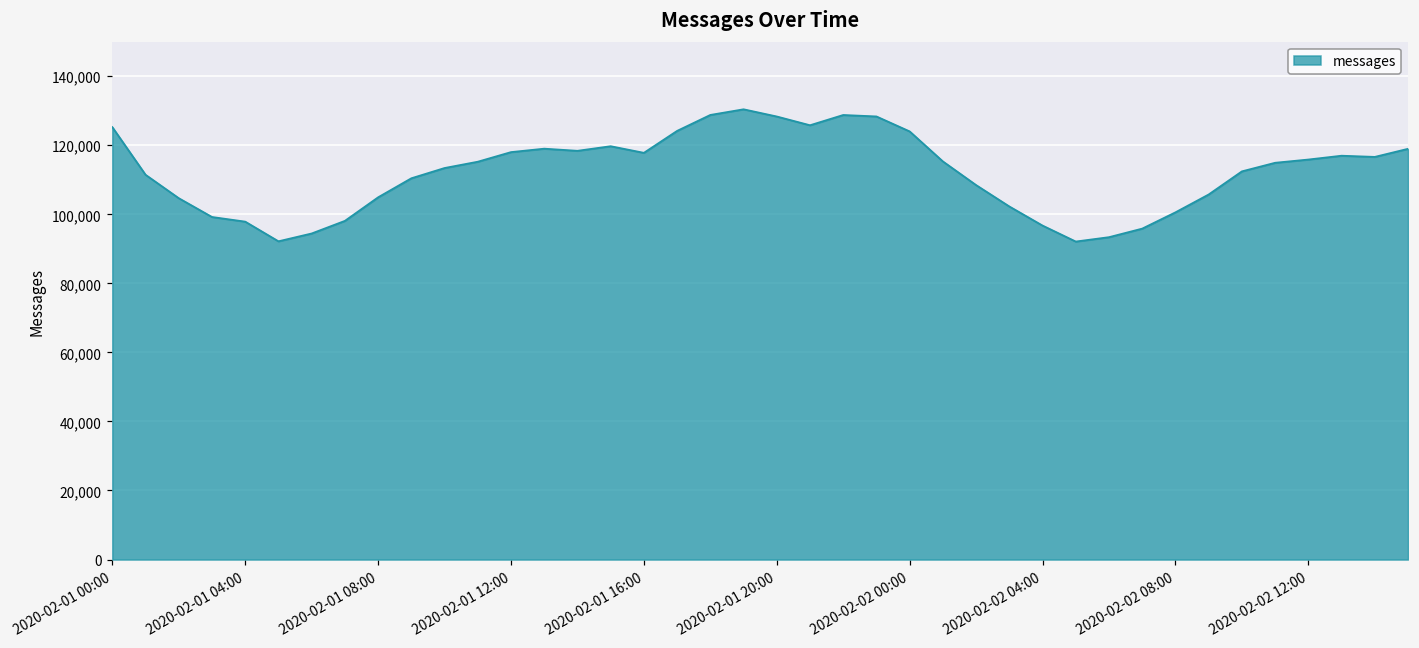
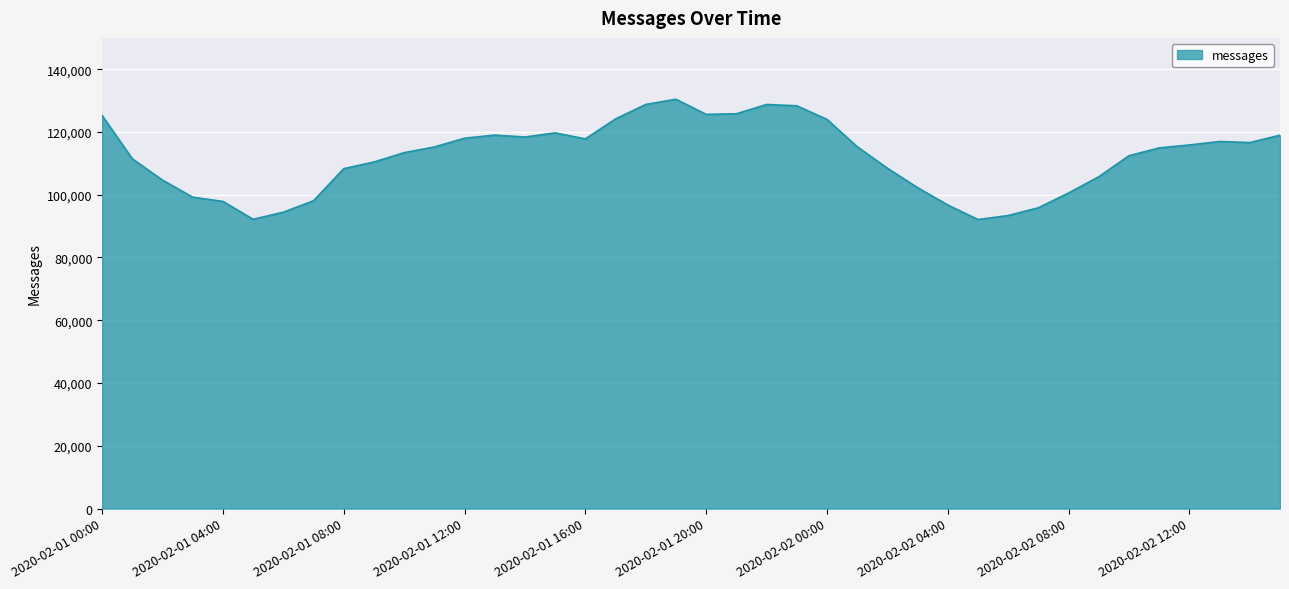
  {
    "2020-02-01 00:00": "125,000",
    "2020-02-01 04:00": "98,000",
-   "2020-02-01 08:00": "105,000",
+   "2020-02-01 08:00": "108,000",
    "2020-02-01 12:00": "118,000",
    "2020-02-01 16:00": "118,000",
-   "2020-02-01 20:00": "128,000",
+   "2020-02-01 20:00": "126,000",
    "2020-02-02 00:00": "124,000",
    "2020-02-02 04:00": "97,000",
    "2020-02-02 08:00": "101,000",
    "2020-02-02 12:00": "116,000"
  }
